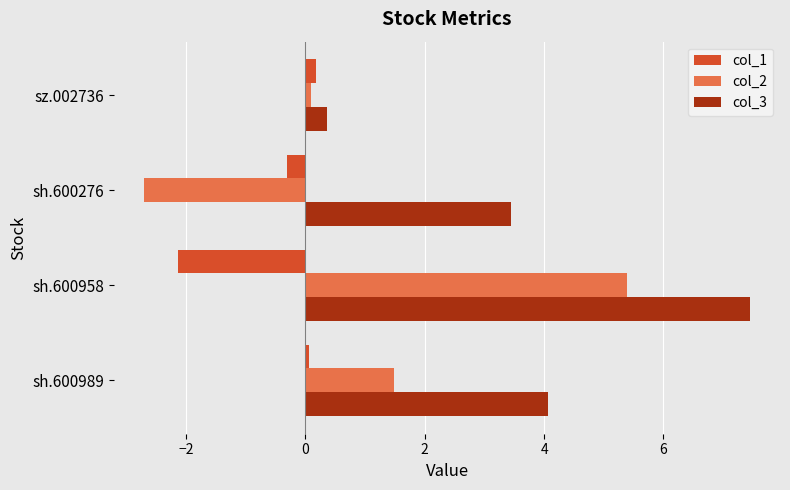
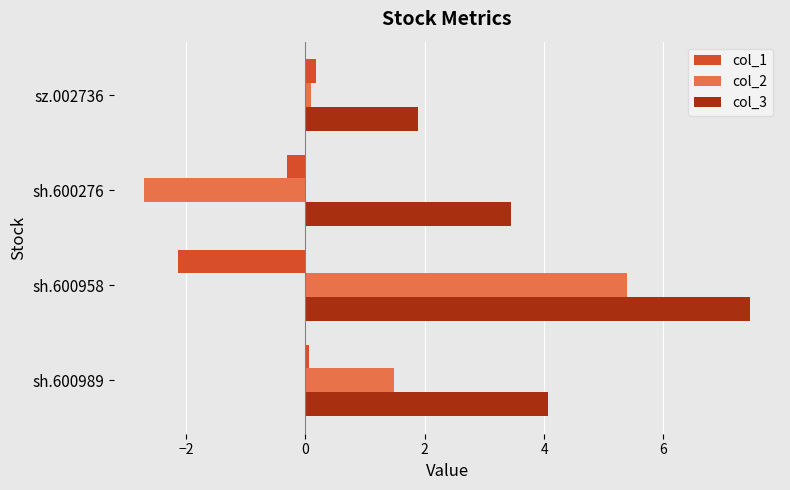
  {
    "col_3": {
-     "sz.002736": 0.4,
+     "sz.002736": 1.9,
      "sh.600276": 3.4,
      "sh.600958": 7.4,
      "sh.600989": 4.1
    }
  }
